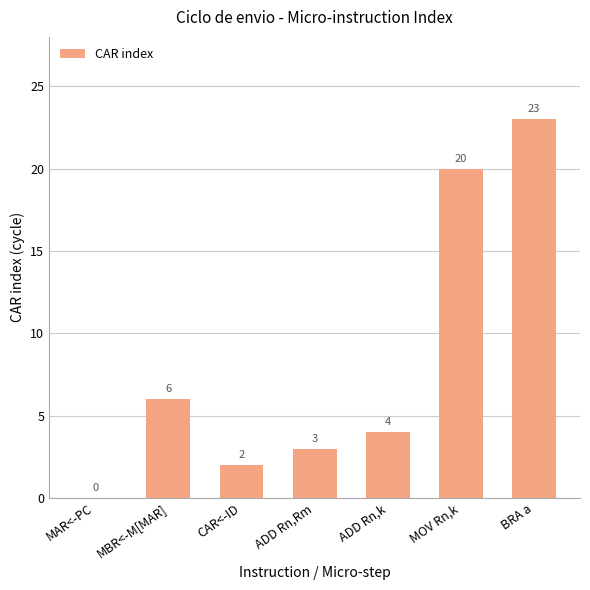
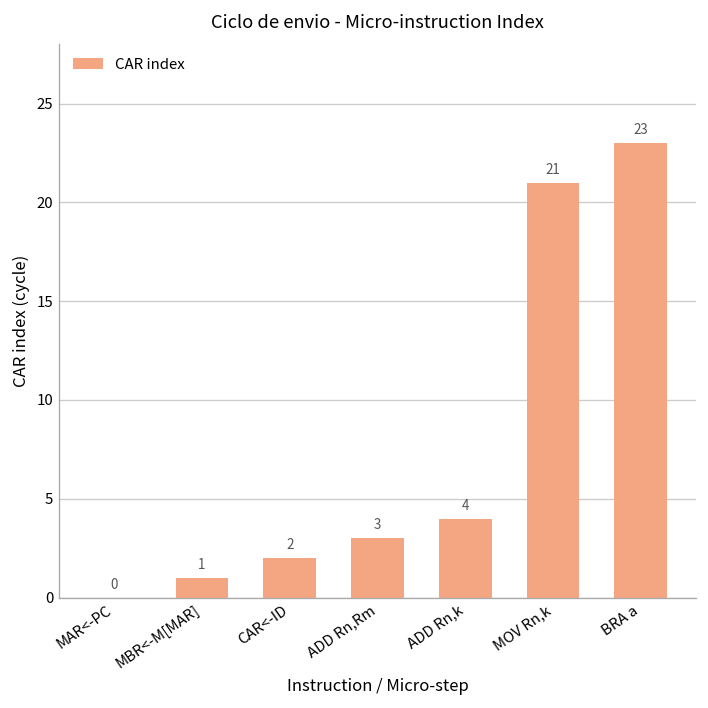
  {
    "MAR<-PC": 0,
-   "MBR<-M[MAR]": 6,
+   "MBR<-M[MAR]": 1,
    "CAR<-ID": 2,
    "ADD Rn,Rm": 3,
    "ADD Rn,k": 4,
-   "MOV Rn,k": 20,
+   "MOV Rn,k": 21,
    "BRA a": 23
  }
